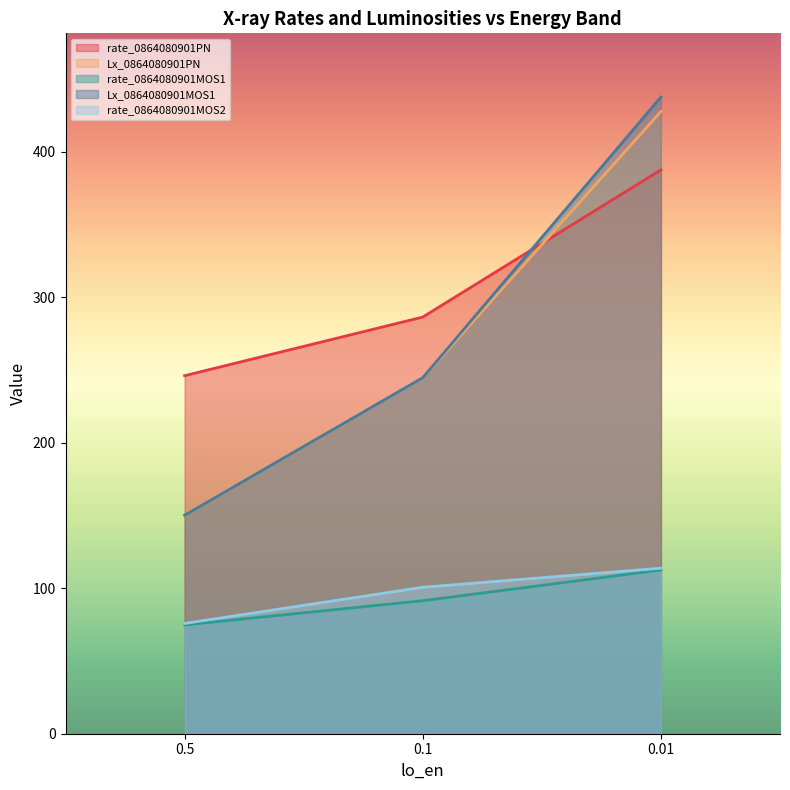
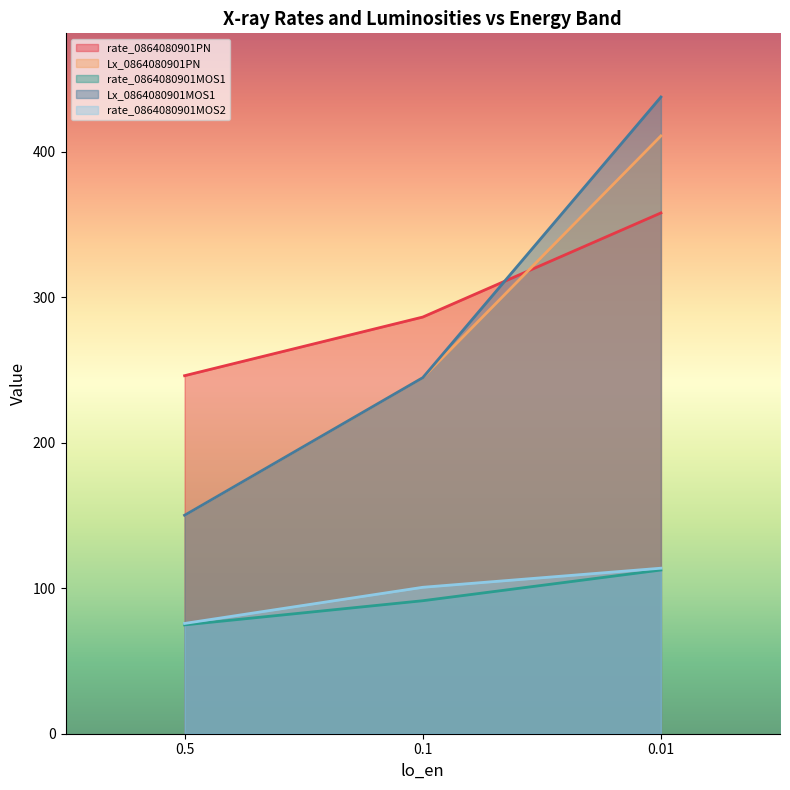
  {
    "rate_0864080901PN": {
      "0.5": 246,
      "0.1": 286,
-     "0.01": 387
+     "0.01": 358
    },
    "Lx_0864080901PN": {
-     "0.01": 427
+     "0.01": 411
    },
    "rate_0864080901MOS2": {
      "0.1": 101
    }
  }
